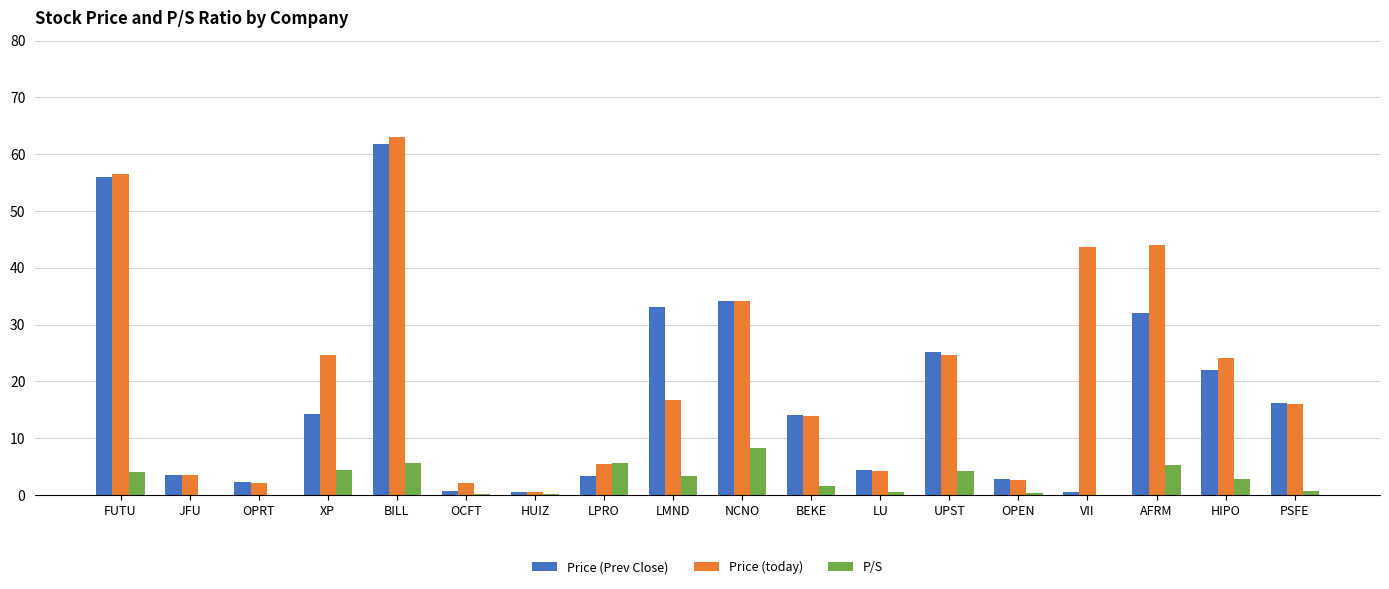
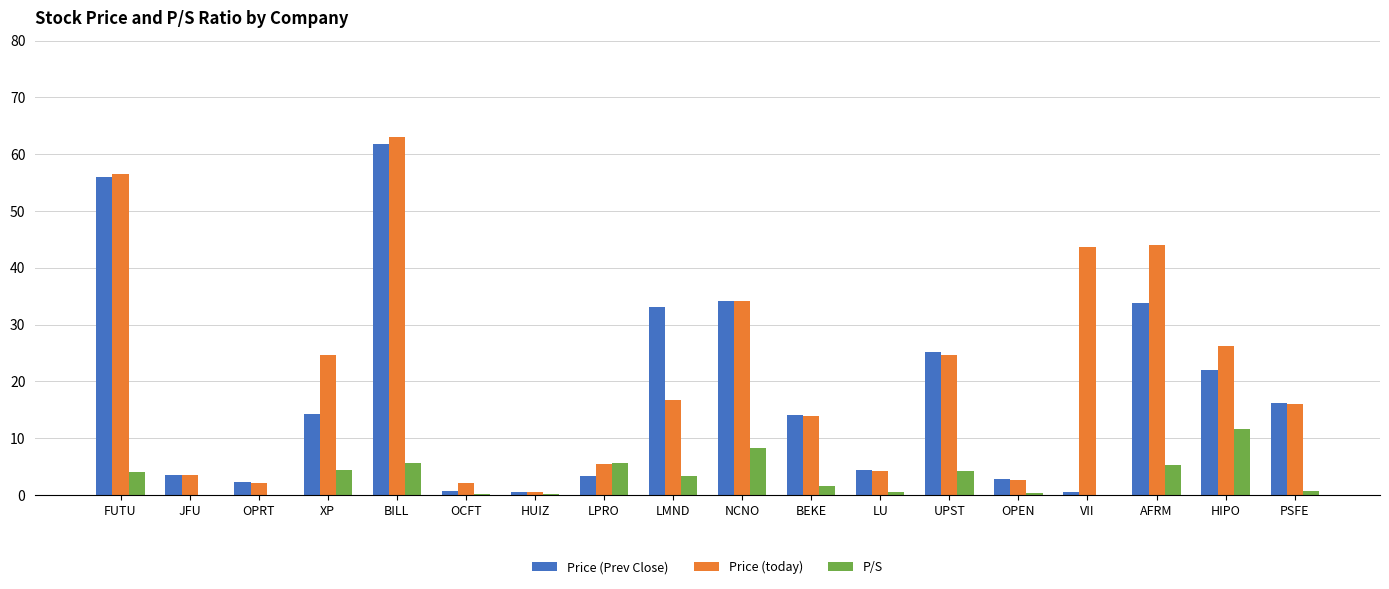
  {
    "Price (Prev Close)": {
      "FUTU": 56,
      "JFU": 4,
      "OPRT": 2,
      "XP": 14,
      "BILL": 62,
      "OCFT": 1,
      "HUIZ": 1,
      "LPRO": 3,
      "LMND": 33,
      "NCNO": 34,
      "BEKE": 14,
      "LU": 4,
      "UPST": 25,
      "OPEN": 3,
      "VII": 1,
-     "AFRM": 32,
+     "AFRM": 34,
      "HIPO": 22,
      "PSFE": 16
    },
    "Price (today)": {
      "FUTU": 56,
      "JFU": 4,
      "OPRT": 2,
      "XP": 25,
      "BILL": 63,
      "OCFT": 2,
      "HUIZ": 1,
      "LPRO": 6,
      "LMND": 17,
      "NCNO": 34,
      "BEKE": 14,
      "LU": 4,
      "UPST": 25,
      "OPEN": 3,
      "VII": 44,
      "AFRM": 44,
-     "HIPO": 24,
+     "HIPO": 26,
      "PSFE": 16
    },
    "P/S": {
      "FUTU": 4,
      "JFU": 0,
      "XP": 4,
      "BILL": 6,
      "LPRO": 6,
      "LMND": 3,
      "NCNO": 8,
      "BEKE": 2,
      "LU": 0,
      "UPST": 4,
      "VII": 0,
      "AFRM": 5,
-     "HIPO": 3,
+     "HIPO": 12,
      "PSFE": 1
    }
  }
